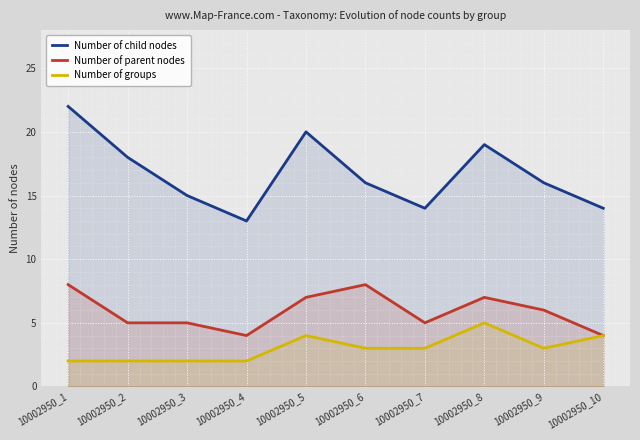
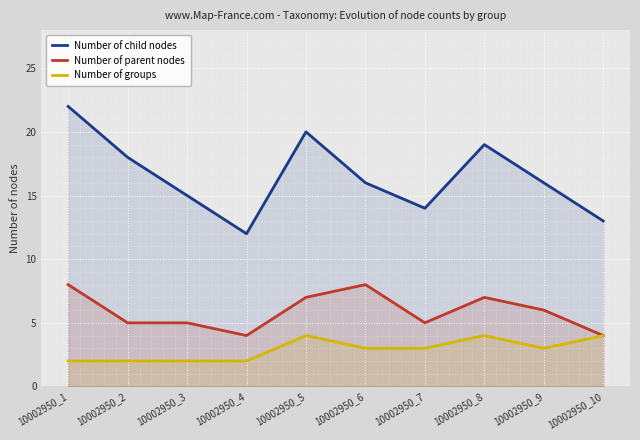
  {
    "Number of child nodes": {
      "10002950_1": 22,
      "10002950_2": 18,
      "10002950_3": 15,
-     "10002950_4": 13,
+     "10002950_4": 12,
      "10002950_5": 20,
      "10002950_6": 16,
      "10002950_7": 14,
      "10002950_8": 19,
      "10002950_9": 16,
-     "10002950_10": 14
+     "10002950_10": 13
    },
    "Number of parent nodes": {
      "10002950_1": 8,
      "10002950_2": 5,
      "10002950_3": 5,
      "10002950_4": 4,
      "10002950_5": 7,
      "10002950_6": 8,
      "10002950_7": 5,
      "10002950_8": 7,
      "10002950_9": 6
    },
    "Number of groups": {
      "10002950_1": 2,
      "10002950_2": 2,
      "10002950_3": 2,
      "10002950_4": 2,
      "10002950_5": 4,
      "10002950_6": 3,
      "10002950_7": 3,
-     "10002950_8": 5,
+     "10002950_8": 4,
      "10002950_9": 3
    }
  }
